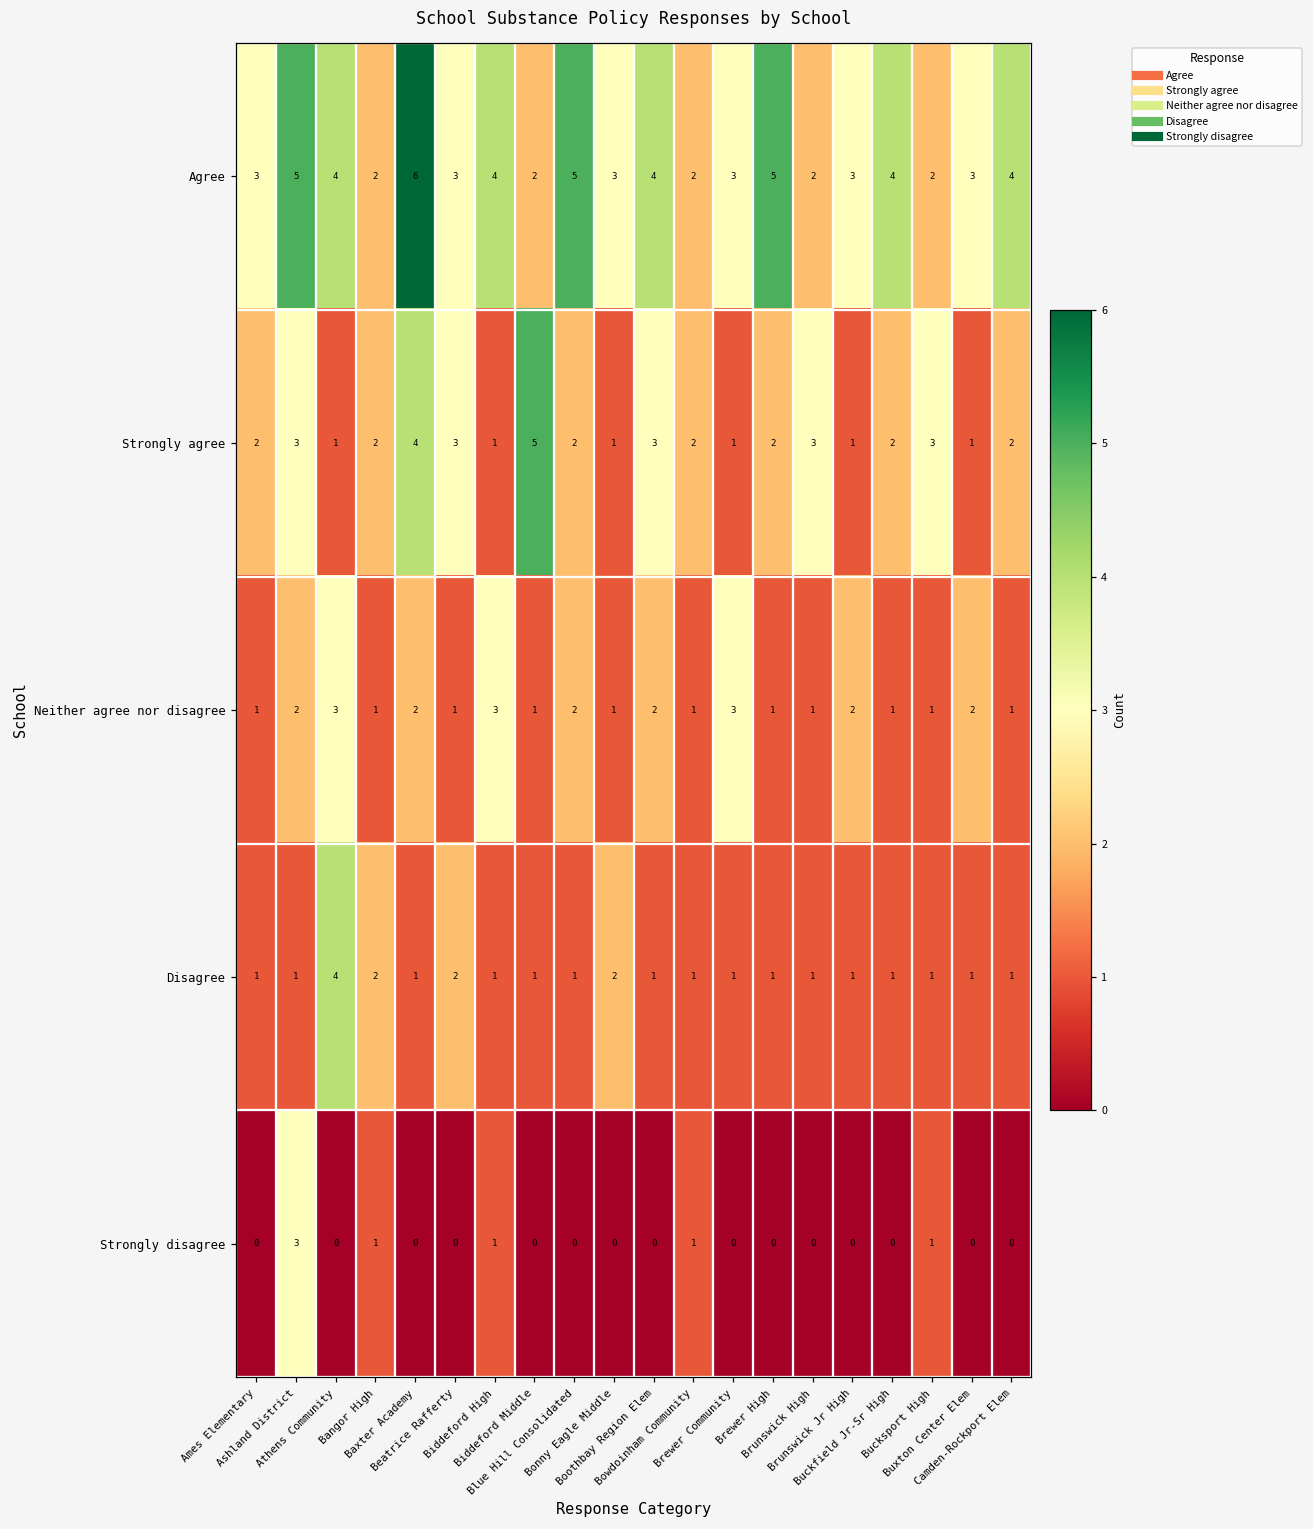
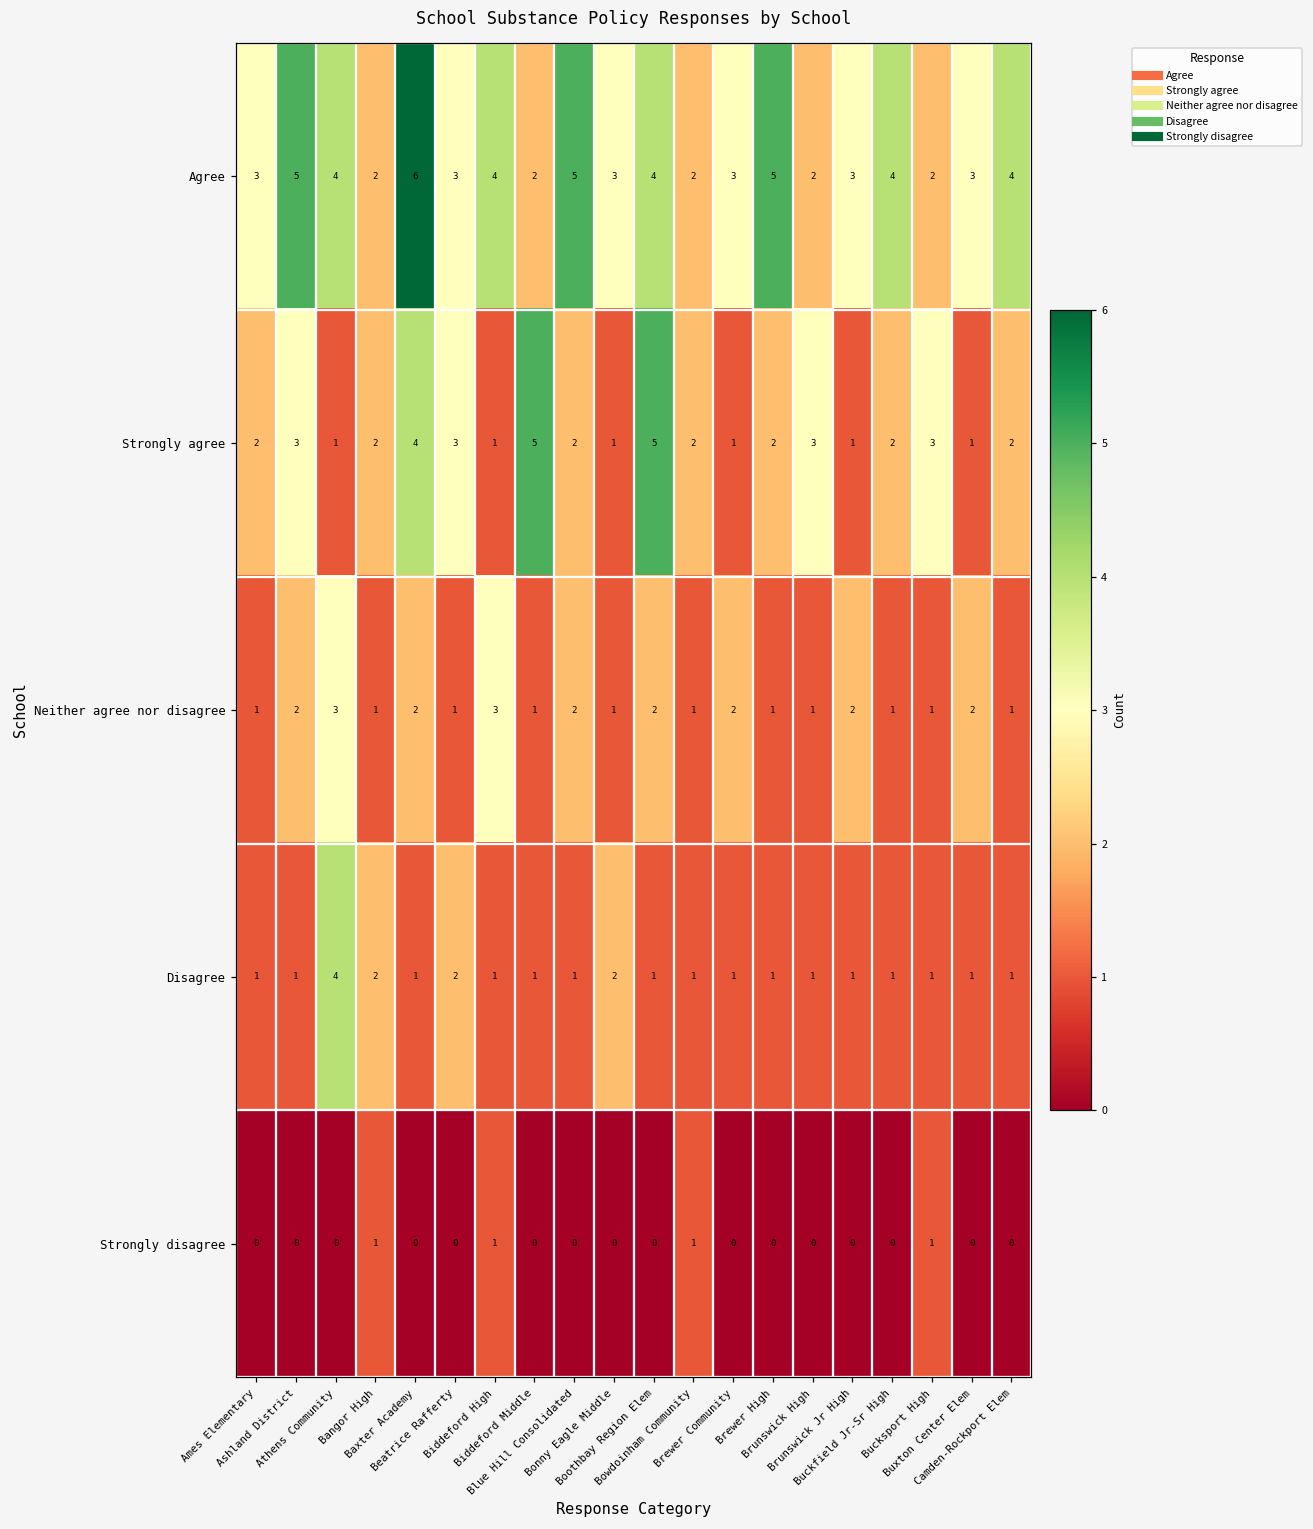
  {
    "Agree": {
      "Ames Elementary": 3,
      "Ashland District": 5,
      "Athens Community": 4,
      "Bangor High": 2,
      "Baxter Academy": 6,
      "Beatrice Rafferty": 3,
      "Biddeford High": 4,
      "Biddeford Middle": 2,
      "Blue Hill Consolidated": 5,
      "Bonny Eagle Middle": 3,
      "Boothbay Region Elem": 4,
      "Bowdoinham Community": 2,
      "Brewer Community": 3,
      "Brewer High": 5,
      "Brunswick High": 2,
      "Brunswick Jr High": 3,
      "Buckfield Jr-Sr High": 4,
      "Bucksport High": 2,
      "Buxton Center Elem": 3,
      "Camden-Rockport Elem": 4
    },
    "Strongly agree": {
      "Ames Elementary": 2,
      "Ashland District": 3,
      "Athens Community": 1,
      "Bangor High": 2,
      "Baxter Academy": 4,
      "Beatrice Rafferty": 3,
      "Biddeford High": 1,
      "Biddeford Middle": 5,
      "Blue Hill Consolidated": 2,
      "Bonny Eagle Middle": 1,
-     "Boothbay Region Elem": 3,
+     "Boothbay Region Elem": 5,
      "Bowdoinham Community": 2,
      "Brewer Community": 1,
      "Brewer High": 2,
      "Brunswick High": 3,
      "Brunswick Jr High": 1,
      "Buckfield Jr-Sr High": 2,
      "Bucksport High": 3,
      "Buxton Center Elem": 1,
      "Camden-Rockport Elem": 2
    },
    "Neither agree nor disagree": {
      "Ames Elementary": 1,
      "Ashland District": 2,
      "Athens Community": 3,
      "Bangor High": 1,
      "Baxter Academy": 2,
      "Beatrice Rafferty": 1,
      "Biddeford High": 3,
      "Biddeford Middle": 1,
      "Blue Hill Consolidated": 2,
      "Bonny Eagle Middle": 1,
      "Boothbay Region Elem": 2,
      "Bowdoinham Community": 1,
-     "Brewer Community": 3,
+     "Brewer Community": 2,
      "Brewer High": 1,
      "Brunswick High": 1,
      "Brunswick Jr High": 2,
      "Buckfield Jr-Sr High": 1,
      "Bucksport High": 1,
      "Buxton Center Elem": 2,
      "Camden-Rockport Elem": 1
    },
    "Disagree": {
      "Ames Elementary": 1,
      "Ashland District": 1,
      "Athens Community": 4,
      "Bangor High": 2,
      "Baxter Academy": 1,
      "Beatrice Rafferty": 2,
      "Biddeford High": 1,
      "Biddeford Middle": 1,
      "Blue Hill Consolidated": 1,
      "Bonny Eagle Middle": 2,
      "Boothbay Region Elem": 1,
      "Bowdoinham Community": 1,
      "Brewer Community": 1,
      "Brewer High": 1,
      "Brunswick High": 1,
      "Brunswick Jr High": 1,
      "Buckfield Jr-Sr High": 1,
      "Bucksport High": 1,
      "Buxton Center Elem": 1,
      "Camden-Rockport Elem": 1
    },
    "Strongly disagree": {
      "Ames Elementary": 0,
-     "Ashland District": 3,
+     "Ashland District": 0,
      "Athens Community": 0,
      "Bangor High": 1,
      "Baxter Academy": 0,
      "Beatrice Rafferty": 0,
      "Biddeford High": 1,
      "Biddeford Middle": 0,
      "Blue Hill Consolidated": 0,
      "Bonny Eagle Middle": 0,
      "Boothbay Region Elem": 0,
      "Bowdoinham Community": 1,
      "Brewer Community": 0,
      "Brewer High": 0,
      "Brunswick High": 0,
      "Brunswick Jr High": 0,
      "Buckfield Jr-Sr High": 0,
      "Bucksport High": 1,
      "Buxton Center Elem": 0,
      "Camden-Rockport Elem": 0
    }
  }
